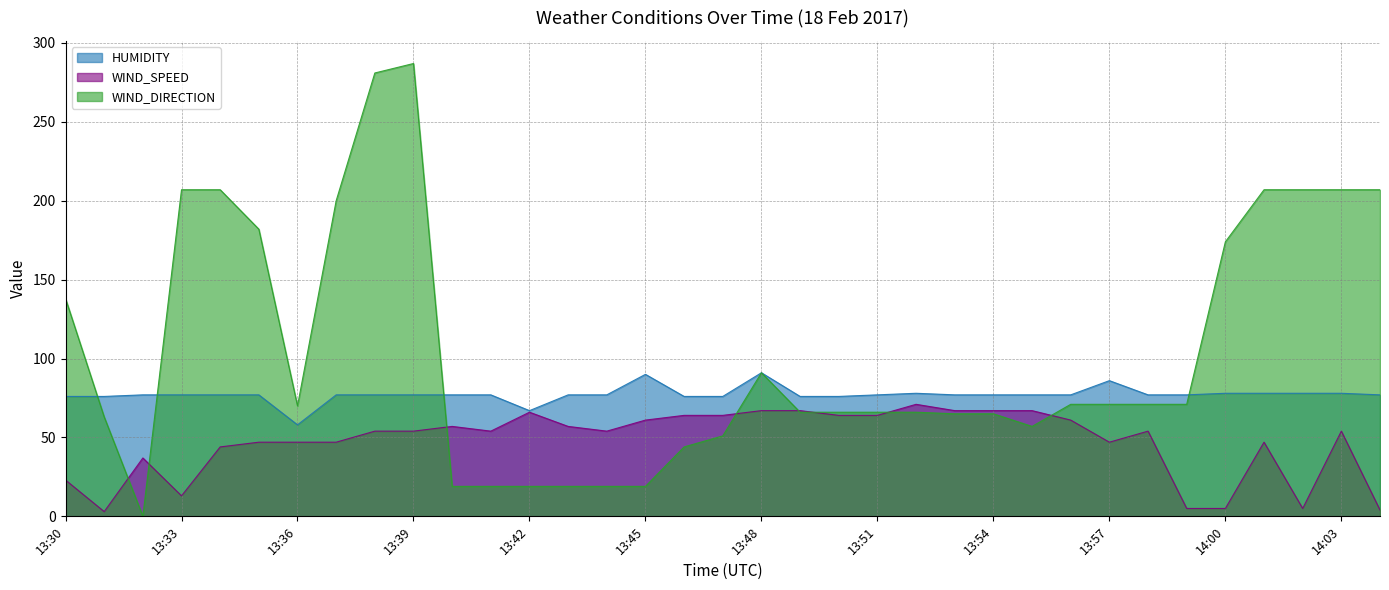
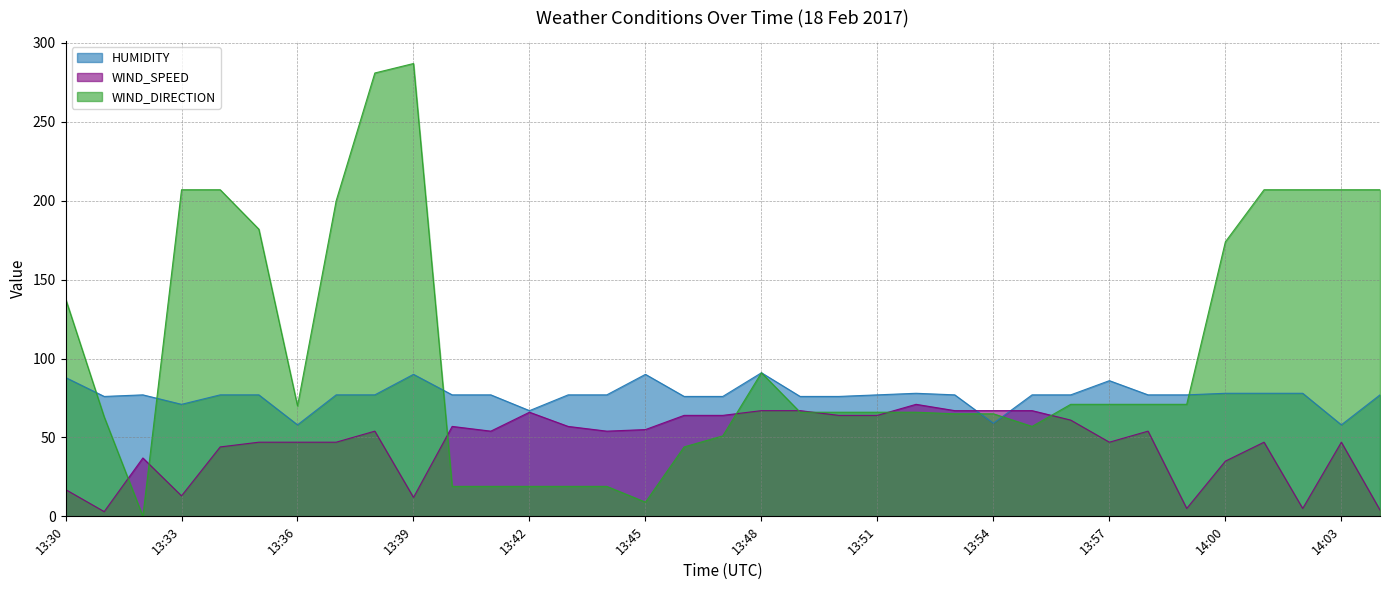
  {
    "HUMIDITY": {
-     "13:30": 76,
-     "13:33": 77,
+     "13:30": 88,
+     "13:33": 71,
      "13:36": 58,
-     "13:39": 77,
+     "13:39": 90,
      "13:45": 90,
      "13:51": 77,
-     "13:54": 77,
+     "13:54": 59,
      "13:57": 86,
      "14:00": 78,
-     "14:03": 78
+     "14:03": 58
    },
    "WIND_SPEED": {
-     "13:30": 23,
+     "13:30": 17,
      "13:33": 13,
      "13:36": 47,
-     "13:39": 54,
-     "13:45": 61,
+     "13:39": 12,
+     "13:45": 55,
      "13:48": 67,
      "13:51": 64,
      "13:54": 67,
      "13:57": 47,
-     "14:00": 5,
-     "14:03": 54
+     "14:00": 35,
+     "14:03": 47
    },
    "WIND_DIRECTION": {
      "13:30": 138,
      "13:33": 207,
      "13:36": 70,
      "13:39": 287,
      "13:42": 19,
-     "13:45": 19,
+     "13:45": 9,
      "13:51": 66,
      "13:54": 65,
      "13:57": 71,
      "14:00": 174,
      "14:03": 207
    }
  }
